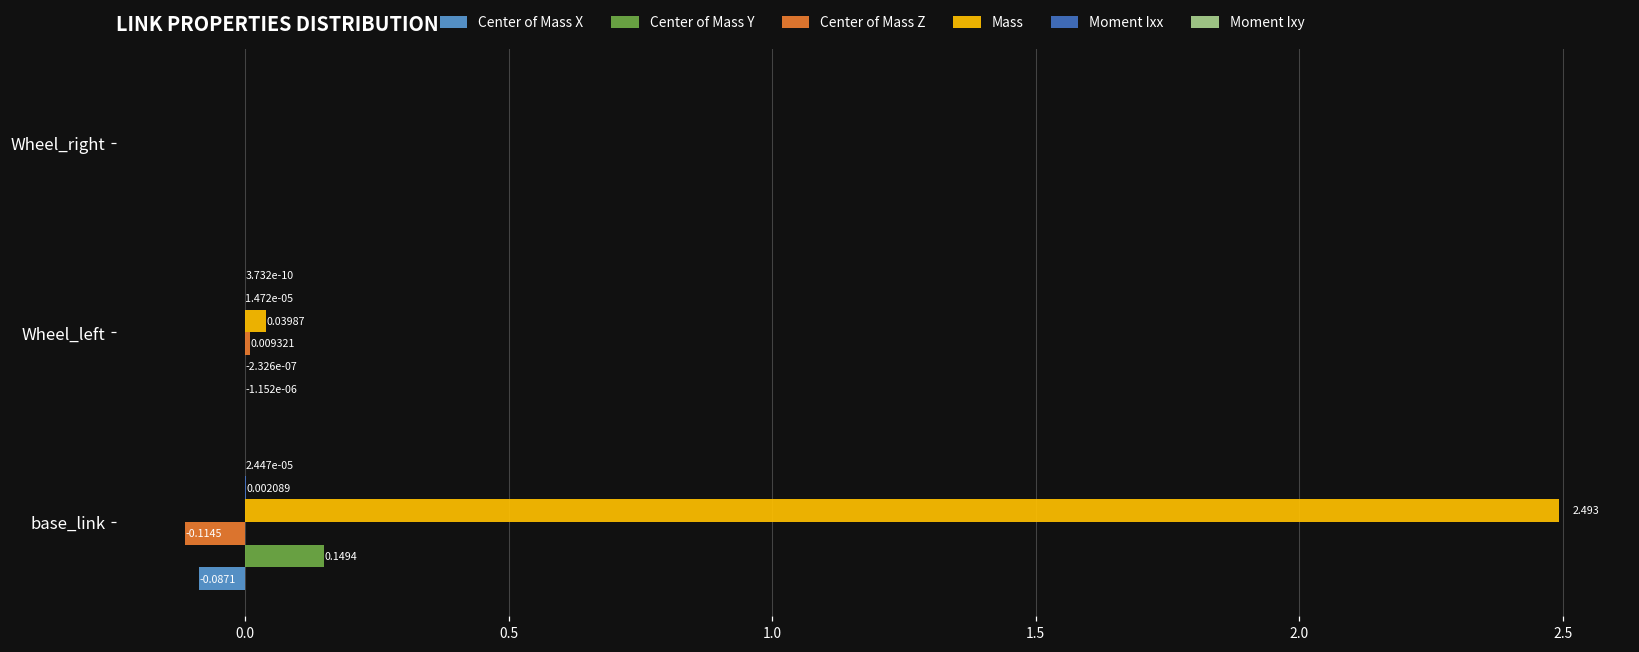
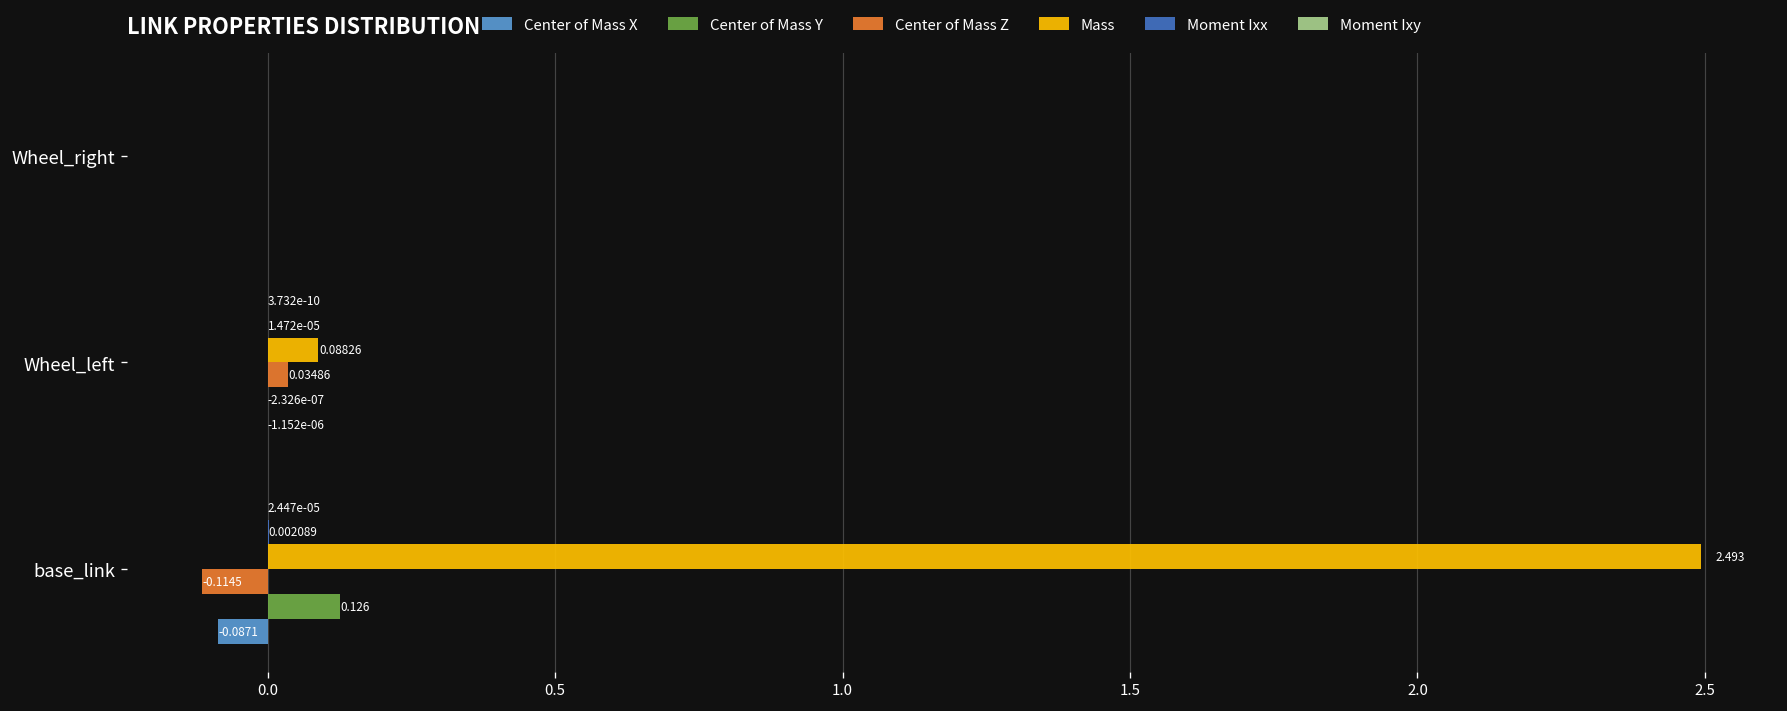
  {
    "Center of Mass Y": {
      "Wheel_left": "-2.326e-07",
-     "base_link": "0.1494"
+     "base_link": "0.126"
    },
    "Center of Mass Z": {
-     "Wheel_left": "0.009321",
+     "Wheel_left": "0.03486",
      "base_link": "-0.1145"
    },
    "Mass": {
-     "Wheel_left": "0.03987",
+     "Wheel_left": "0.08826",
      "base_link": "2.493"
    },
    "Moment Ixy": {
      "Wheel_left": "3.732e-10",
      "base_link": "2.447e-05"
    }
  }
